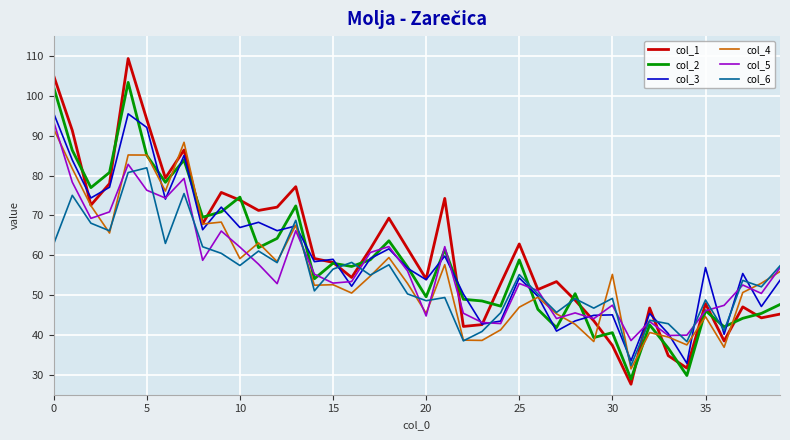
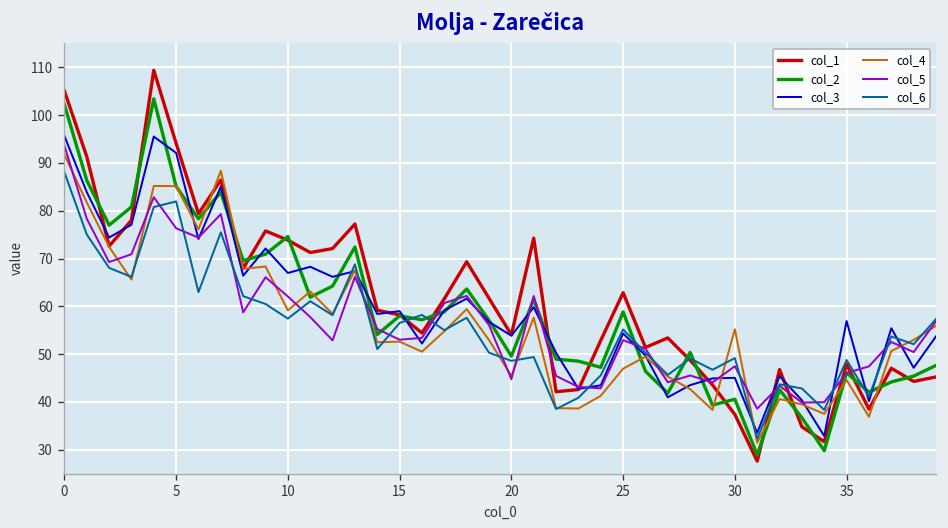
  {
    "col_1": {
      "0": 105,
      "5": 94,
      "10": 74,
      "25": 63,
      "30": 37,
      "35": 48
    },
    "col_2": {
      "0": 102,
      "10": 75,
      "20": 50,
      "25": 59,
      "30": 41
    },
    "col_3": {
      "0": 96,
      "5": 92,
      "10": 67,
      "15": 59,
      "25": 54,
      "30": 45,
      "35": 57
    },
    "col_4": {
      "0": 92,
      "10": 59,
      "20": 45,
      "25": 47,
      "30": 55,
      "35": 45
    },
    "col_5": {
      "0": 94,
      "5": 76,
      "10": 62,
      "20": 45,
      "25": 53,
      "30": 47
    },
    "col_6": {
-     "0": 63,
+     "0": 88,
      "5": 82,
      "10": 57,
      "15": 57,
      "20": 49,
      "25": 55,
      "30": 49,
      "35": 49
    }
  }
